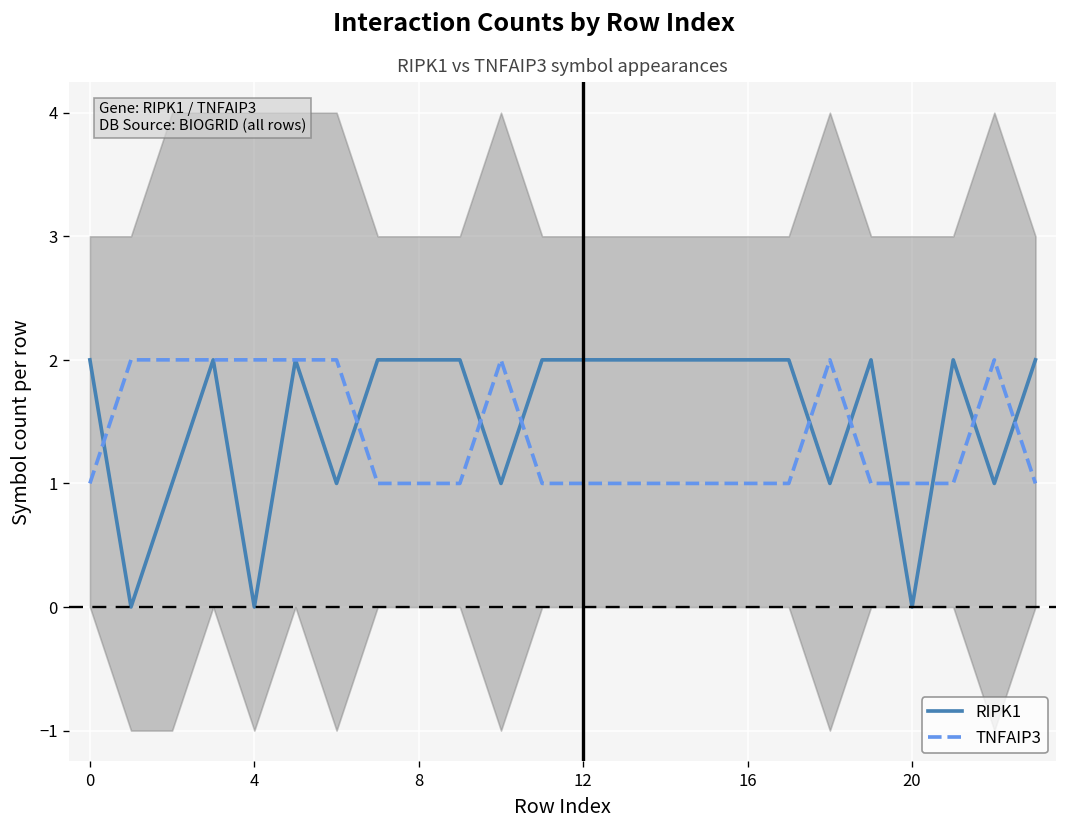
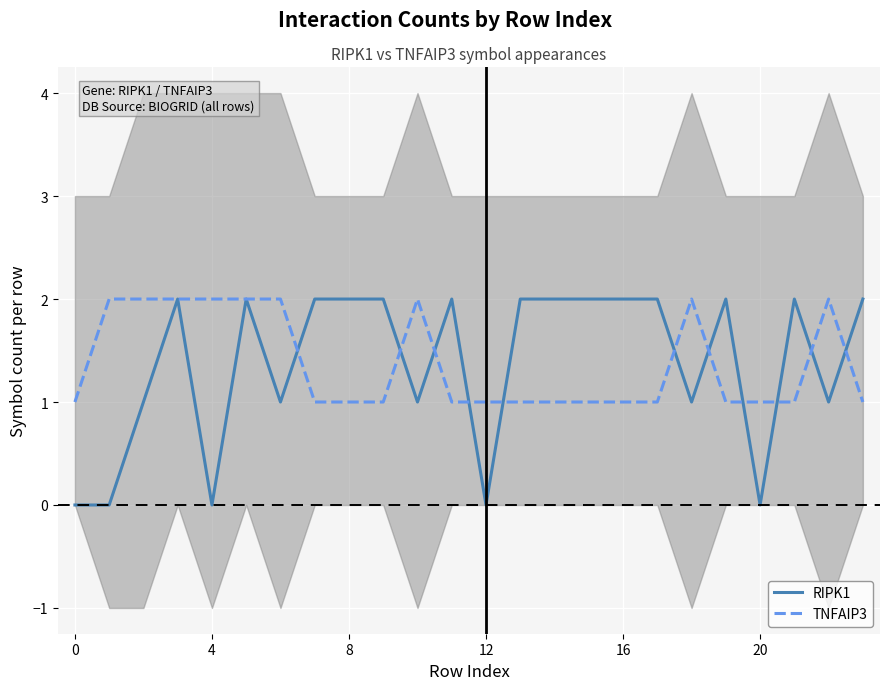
  {
    "RIPK1": {
-     "0": 2,
+     "0": 0,
      "4": 0,
      "8": 2,
-     "12": 2,
+     "12": 0,
      "16": 2,
      "20": 0
    },
    "TNFAIP3": {
      "0": 1,
      "4": 2,
      "8": 1,
      "12": 1,
      "16": 1,
      "20": 1
    }
  }
